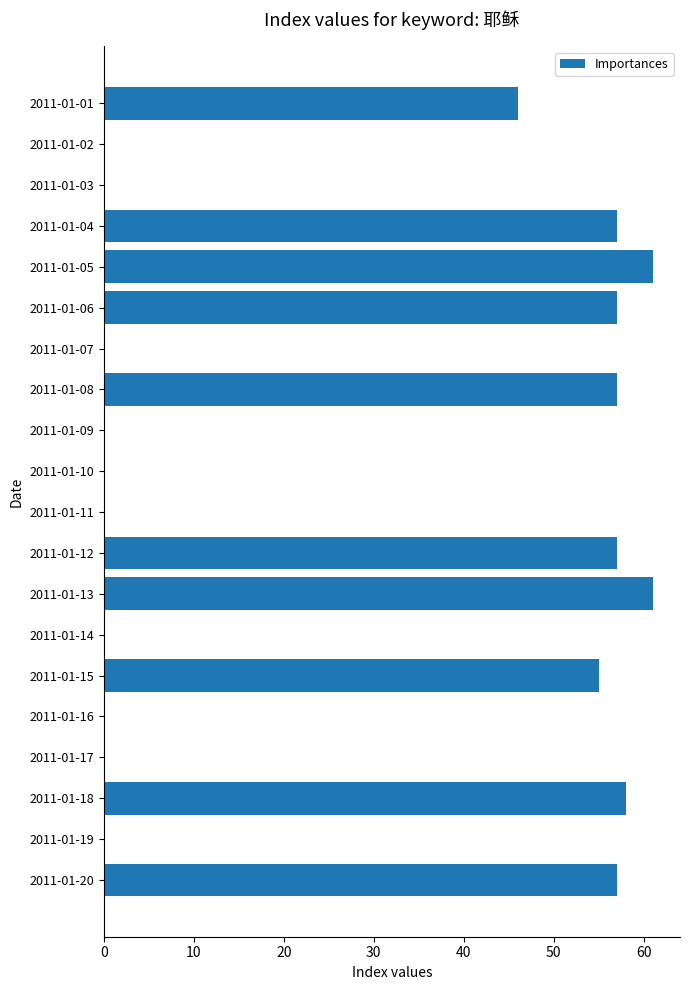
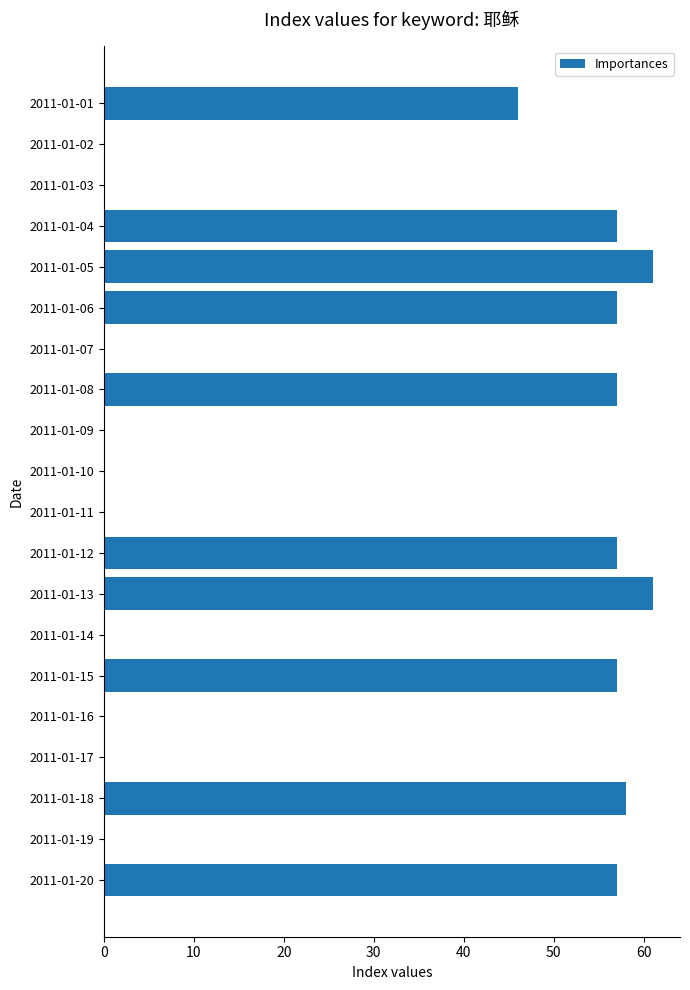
  {
    "2011-01-01": 46,
    "2011-01-02": 0,
    "2011-01-03": 0,
    "2011-01-04": 57,
    "2011-01-05": 61,
    "2011-01-06": 57,
    "2011-01-07": 0,
    "2011-01-08": 57,
    "2011-01-09": 0,
    "2011-01-10": 0,
    "2011-01-11": 0,
    "2011-01-12": 57,
    "2011-01-13": 61,
    "2011-01-14": 0,
-   "2011-01-15": 55,
+   "2011-01-15": 57,
    "2011-01-16": 0,
    "2011-01-17": 0,
    "2011-01-18": 58,
    "2011-01-19": 0,
    "2011-01-20": 57
  }
